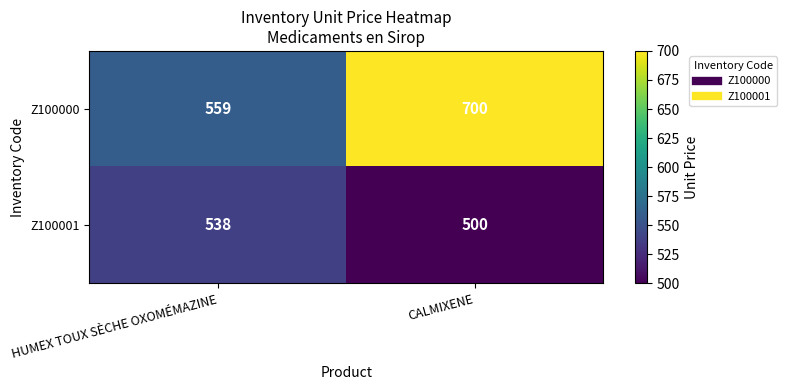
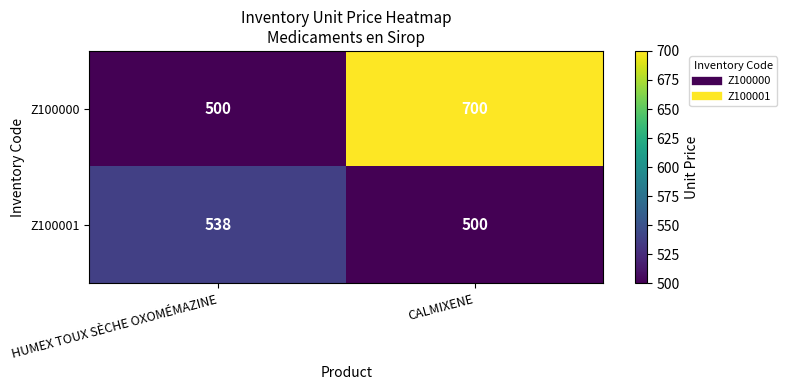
  {
    "Z100000": {
-     "HUMEX TOUX SÈCHE OXOMÉMAZINE": 559,
+     "HUMEX TOUX SÈCHE OXOMÉMAZINE": 500,
      "CALMIXENE": 700
    },
    "Z100001": {
      "HUMEX TOUX SÈCHE OXOMÉMAZINE": 538,
      "CALMIXENE": 500
    }
  }
